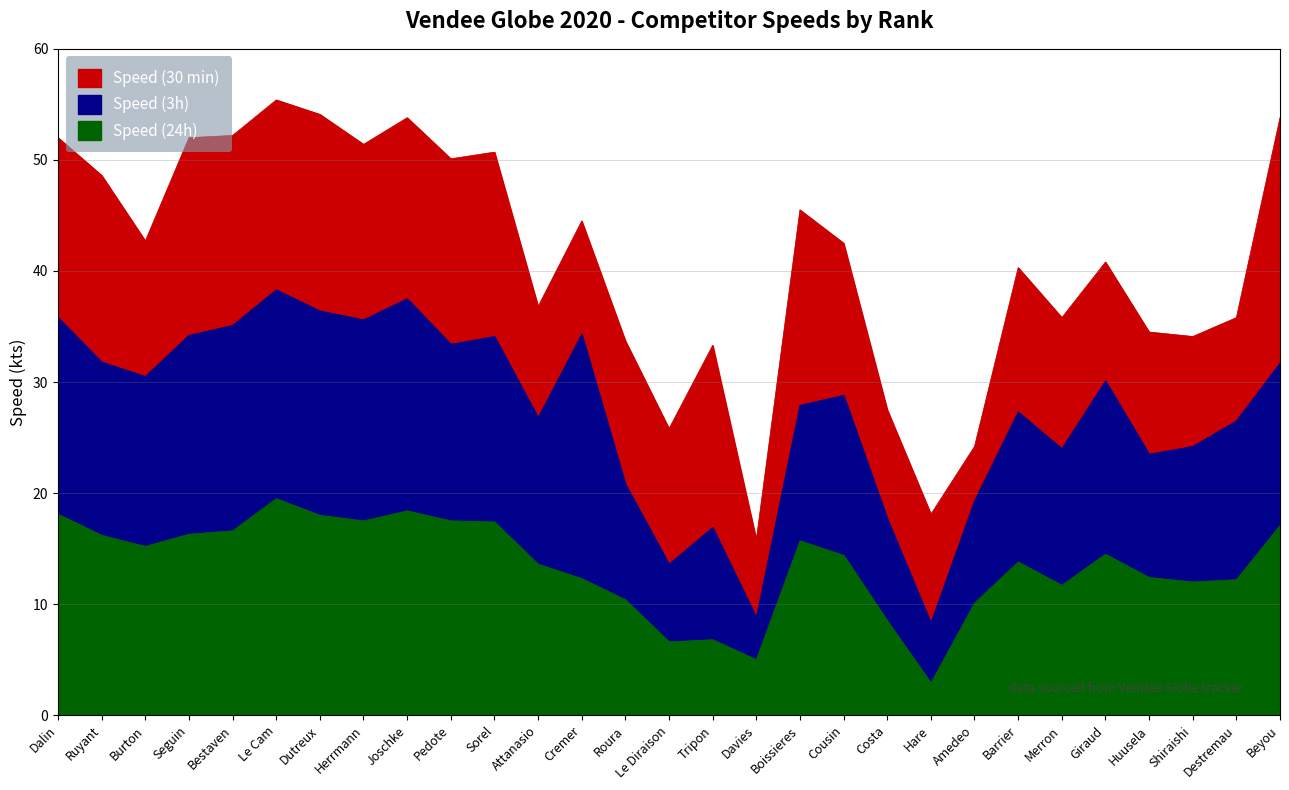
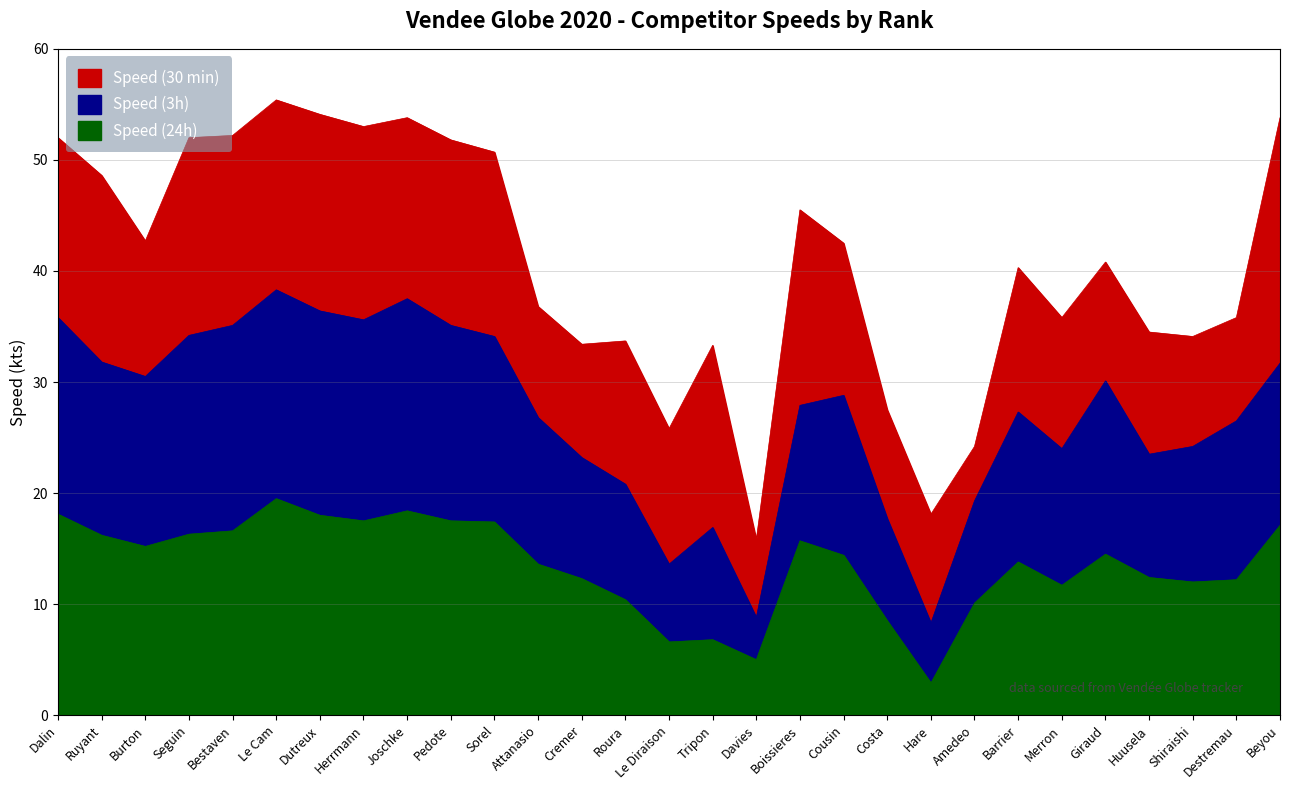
  {
    "Speed (30 min)": {
      "Dalin": 16.2,
      "Ruyant": 16.8,
      "Burton": 12.2,
      "Bestaven": 17.1,
      "Le Cam": 17.1,
      "Dutreux": 17.7,
-     "Herrmann": 15.8,
+     "Herrmann": 17.4,
      "Joschke": 16.3,
      "Pedote": 16.7,
      "Sorel": 16.6,
      "Attanasio": 10.0,
      "Cremer": 10.2,
      "Roura": 12.9,
      "Le Diraison": 12.2,
      "Tripon": 16.4,
      "Davies": 7.0,
      "Boissieres": 17.6,
      "Cousin": 13.7,
      "Costa": 9.8,
      "Hare": 9.8,
      "Amedeo": 4.9,
      "Barrier": 13.0,
      "Merron": 11.8,
      "Giraud": 10.7,
      "Huusela": 11.0,
      "Shiraishi": 9.9,
      "Destremau": 9.3,
      "Beyou": 22.1
    },
    "Speed (3h)": {
      "Dalin": 17.7,
      "Ruyant": 15.6,
      "Burton": 15.3,
      "Seguin": 17.9,
      "Bestaven": 18.5,
      "Le Cam": 18.8,
      "Dutreux": 18.4,
      "Herrmann": 18.1,
      "Joschke": 19.1,
-     "Pedote": 15.9,
+     "Pedote": 17.6,
      "Sorel": 16.7,
      "Attanasio": 13.2,
-     "Cremer": 22.0,
+     "Cremer": 10.9,
      "Roura": 10.4,
      "Le Diraison": 7.0,
      "Tripon": 10.1,
      "Davies": 3.8,
      "Boissieres": 12.2,
      "Cousin": 14.4,
      "Costa": 9.2,
      "Hare": 5.4,
      "Amedeo": 9.2,
      "Barrier": 13.5,
      "Merron": 12.3,
      "Giraud": 15.6,
      "Huusela": 11.1,
      "Shiraishi": 12.2,
      "Destremau": 14.3,
      "Beyou": 14.6
    },
    "Speed (24h)": {
      "Dalin": 18.1,
      "Ruyant": 16.2,
      "Burton": 15.2,
      "Seguin": 16.3,
      "Bestaven": 16.6,
      "Le Cam": 19.5,
      "Dutreux": 18.0,
      "Herrmann": 17.5,
      "Joschke": 18.4,
      "Pedote": 17.5,
      "Sorel": 17.4,
      "Attanasio": 13.6,
      "Cremer": 12.3,
      "Roura": 10.4,
      "Le Diraison": 6.6,
      "Tripon": 6.8,
      "Davies": 5.0,
      "Boissieres": 15.7,
      "Cousin": 14.4,
      "Costa": 8.5,
      "Hare": 2.9,
      "Amedeo": 10.1,
      "Barrier": 13.8,
      "Merron": 11.7,
      "Giraud": 14.5,
      "Huusela": 12.4,
      "Shiraishi": 12.0,
      "Destremau": 12.2,
      "Beyou": 17.1
    }
  }
